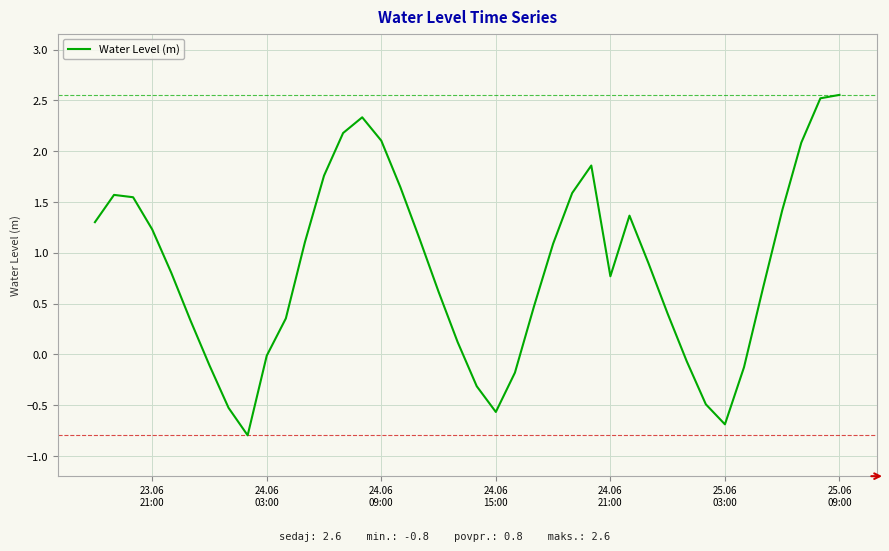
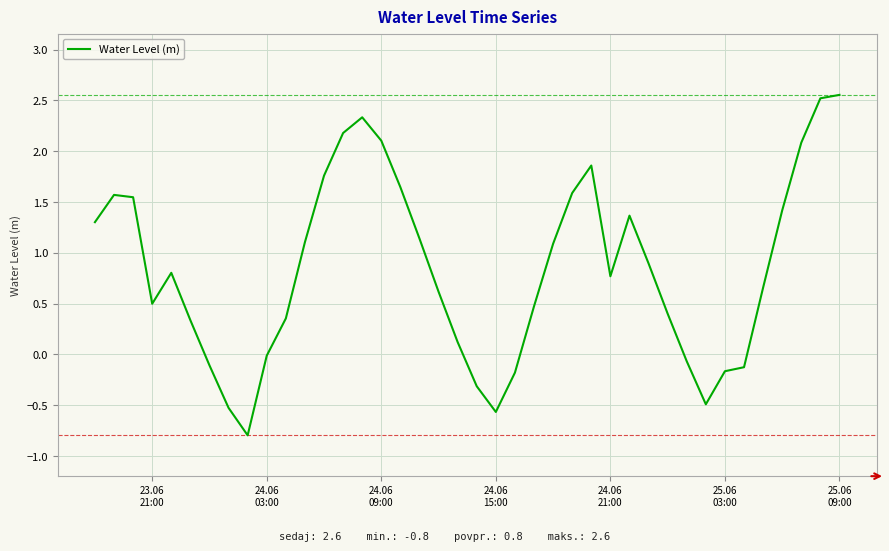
  {
-   "23.06 21:00": 1.23,
+   "23.06 21:00": 0.50,
    "24.06 03:00": -0.01,
    "24.06 09:00": 2.10,
    "24.06 15:00": -0.57,
    "24.06 21:00": 0.77,
-   "25.06 03:00": -0.69,
+   "25.06 03:00": -0.17,
    "25.06 09:00": 2.55
  }
